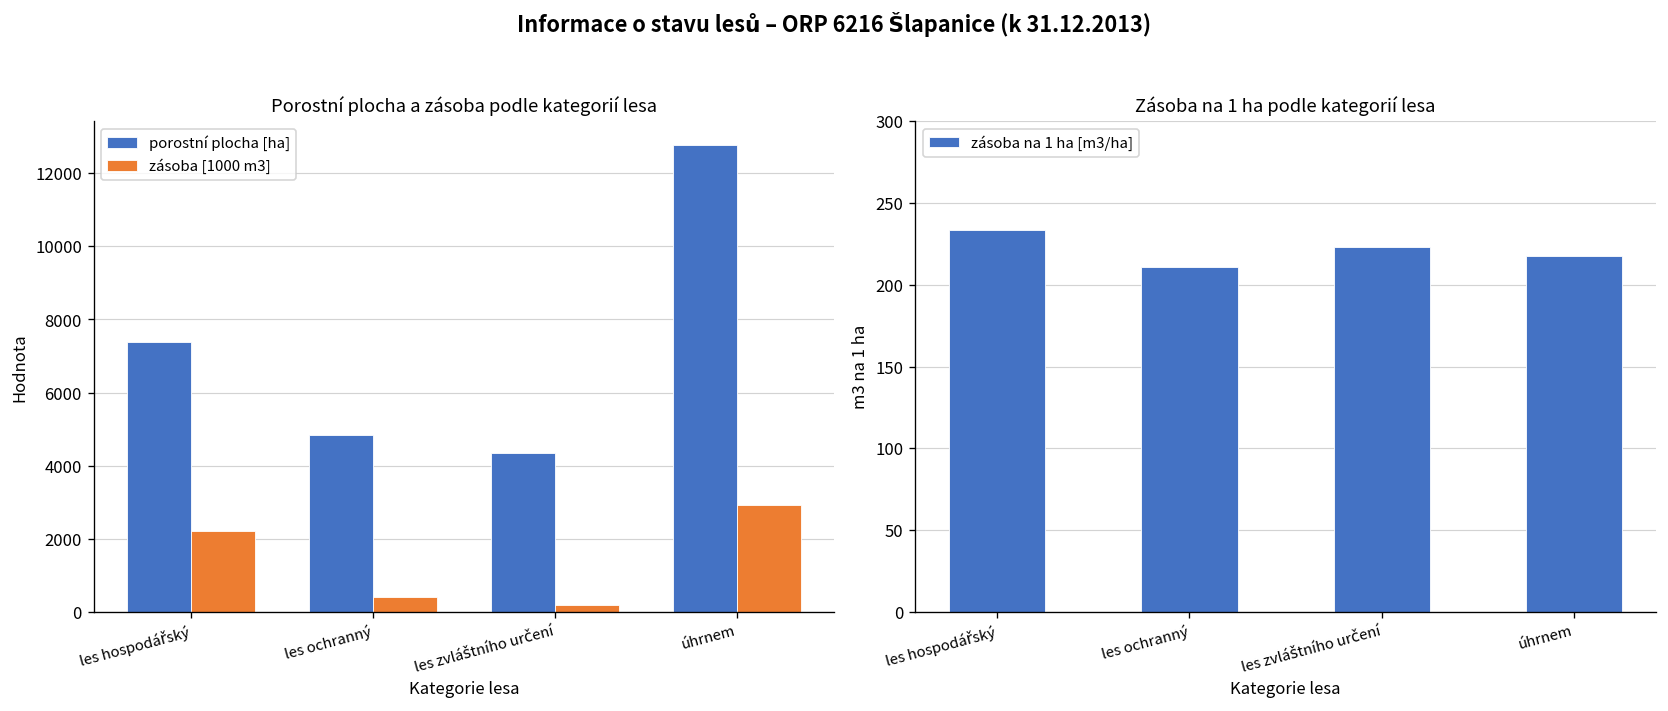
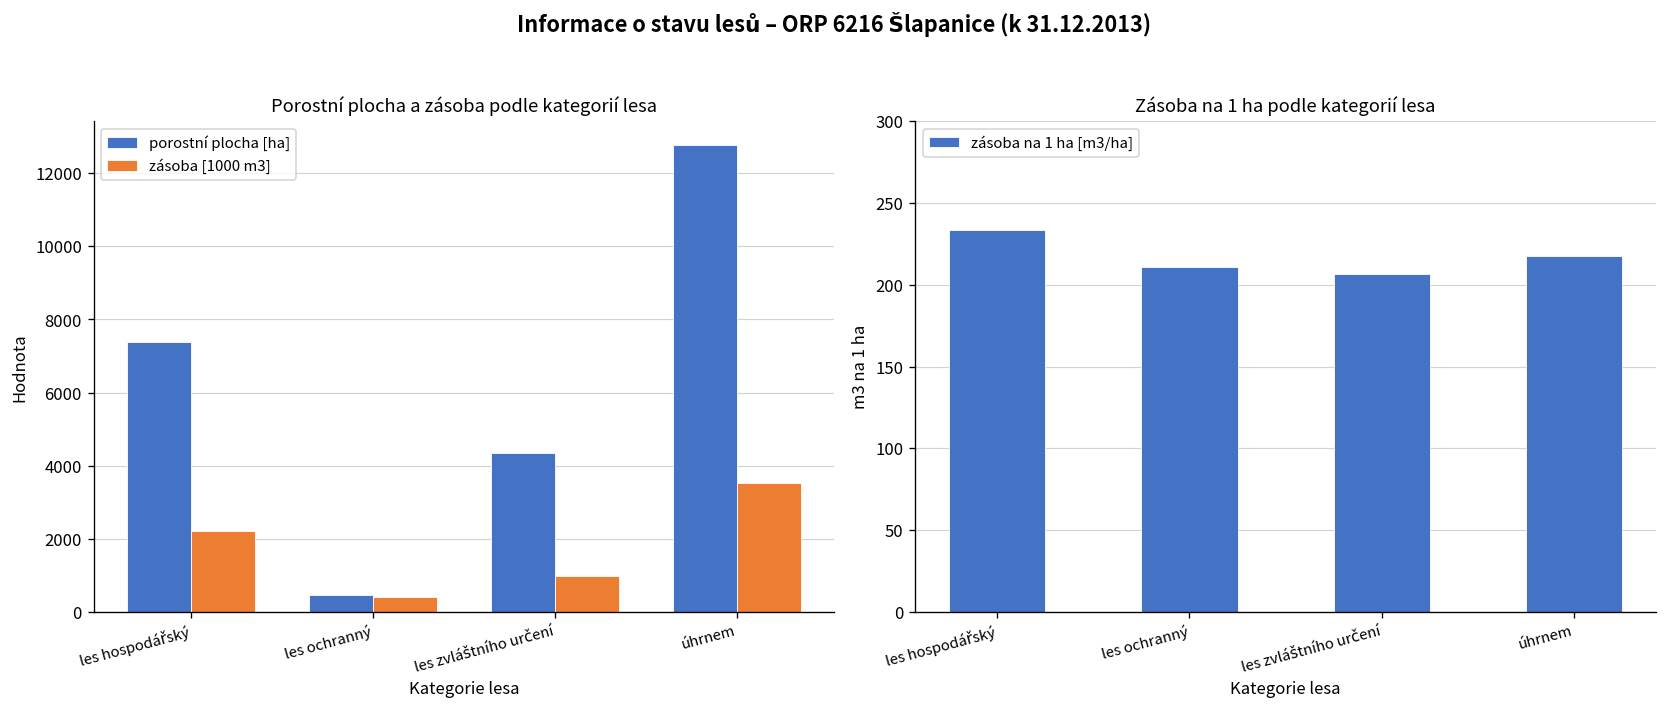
  {
    "Porostní plocha a zásoba podle kategorií lesa": {
      "porostní plocha [ha]": {
        "les hospodářský": 7400,
-       "les ochranný": 4800,
+       "les ochranný": 500,
        "les zvláštního určení": 4300,
        "úhrnem": 12800
      },
      "zásoba [1000 m3]": {
        "les hospodářský": 2200,
        "les ochranný": 400,
-       "les zvláštního určení": 200,
-       "úhrnem": 2900
+       "les zvláštního určení": 1000,
+       "úhrnem": 3500
      }
    },
    "Zásoba na 1 ha podle kategorií lesa": {
      "les hospodářský": 234,
      "les ochranný": 211,
-     "les zvláštního určení": 223,
+     "les zvláštního určení": 207,
      "úhrnem": 218
    }
  }
